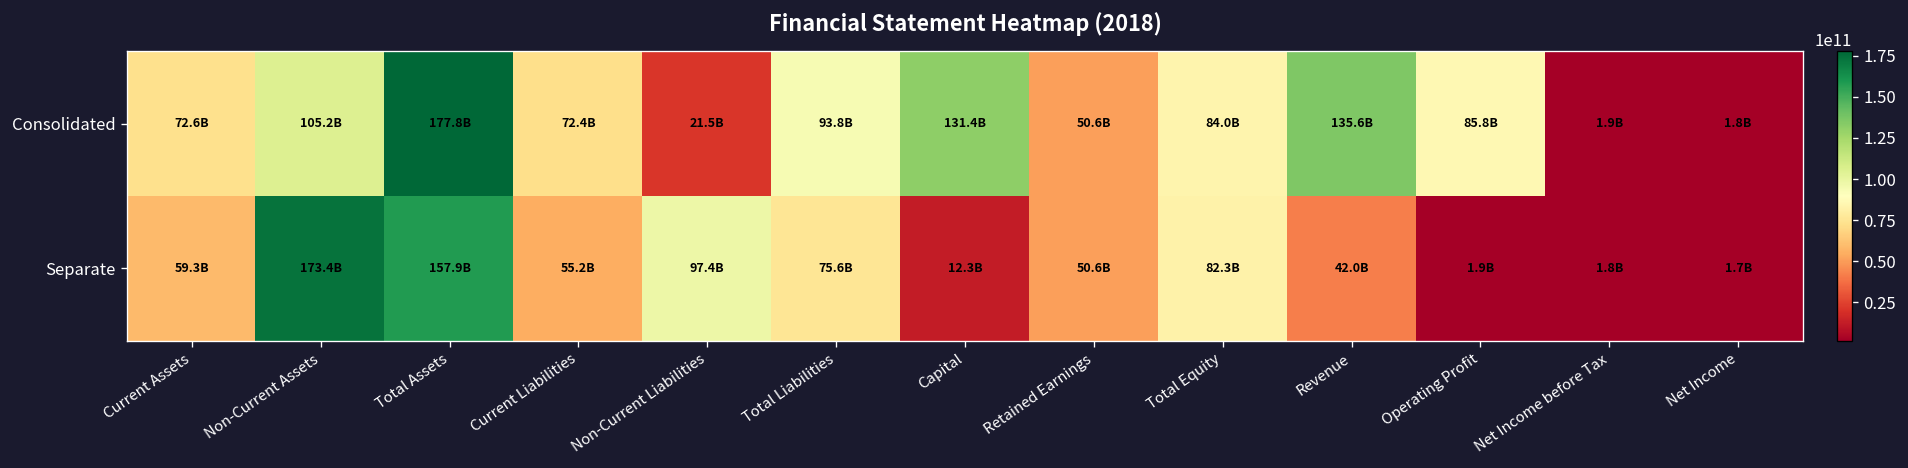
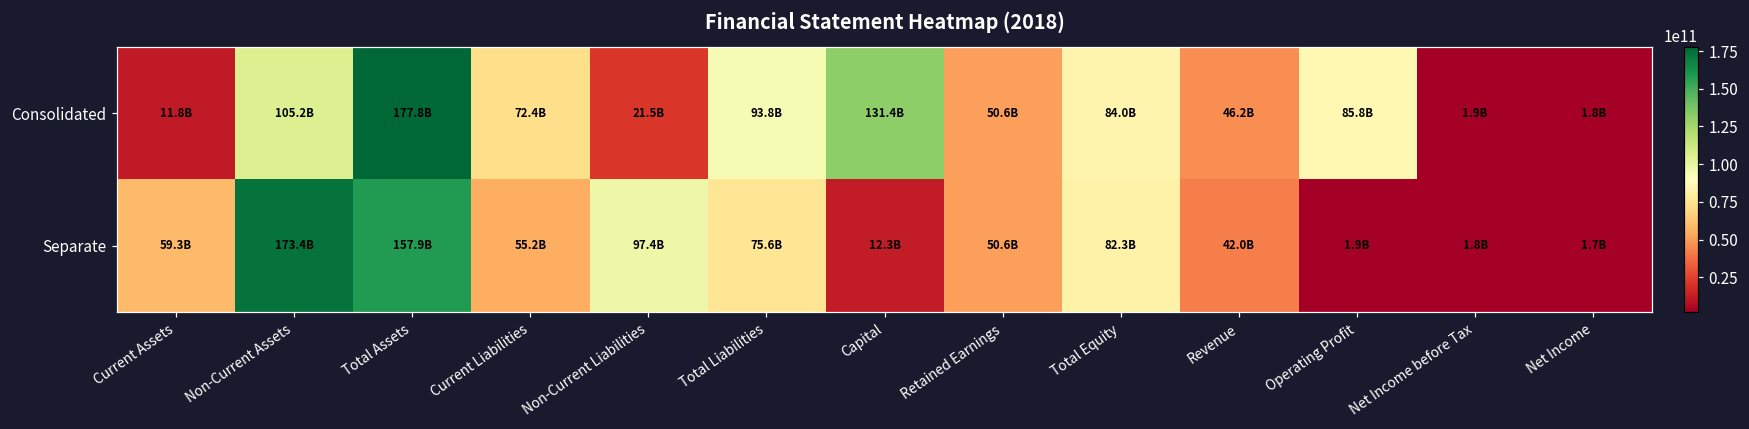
  {
    "Consolidated": {
-     "Current Assets": "72.6B",
+     "Current Assets": "11.8B",
      "Non-Current Assets": "105.2B",
      "Total Assets": "177.8B",
      "Current Liabilities": "72.4B",
      "Non-Current Liabilities": "21.5B",
      "Total Liabilities": "93.8B",
      "Capital": "131.4B",
      "Retained Earnings": "50.6B",
      "Total Equity": "84.0B",
-     "Revenue": "135.6B",
+     "Revenue": "46.2B",
      "Operating Profit": "85.8B",
      "Net Income before Tax": "1.9B",
      "Net Income": "1.8B"
    },
    "Separate": {
      "Current Assets": "59.3B",
      "Non-Current Assets": "173.4B",
      "Total Assets": "157.9B",
      "Current Liabilities": "55.2B",
      "Non-Current Liabilities": "97.4B",
      "Total Liabilities": "75.6B",
      "Capital": "12.3B",
      "Retained Earnings": "50.6B",
      "Total Equity": "82.3B",
      "Revenue": "42.0B",
      "Operating Profit": "1.9B",
      "Net Income before Tax": "1.8B",
      "Net Income": "1.7B"
    }
  }
